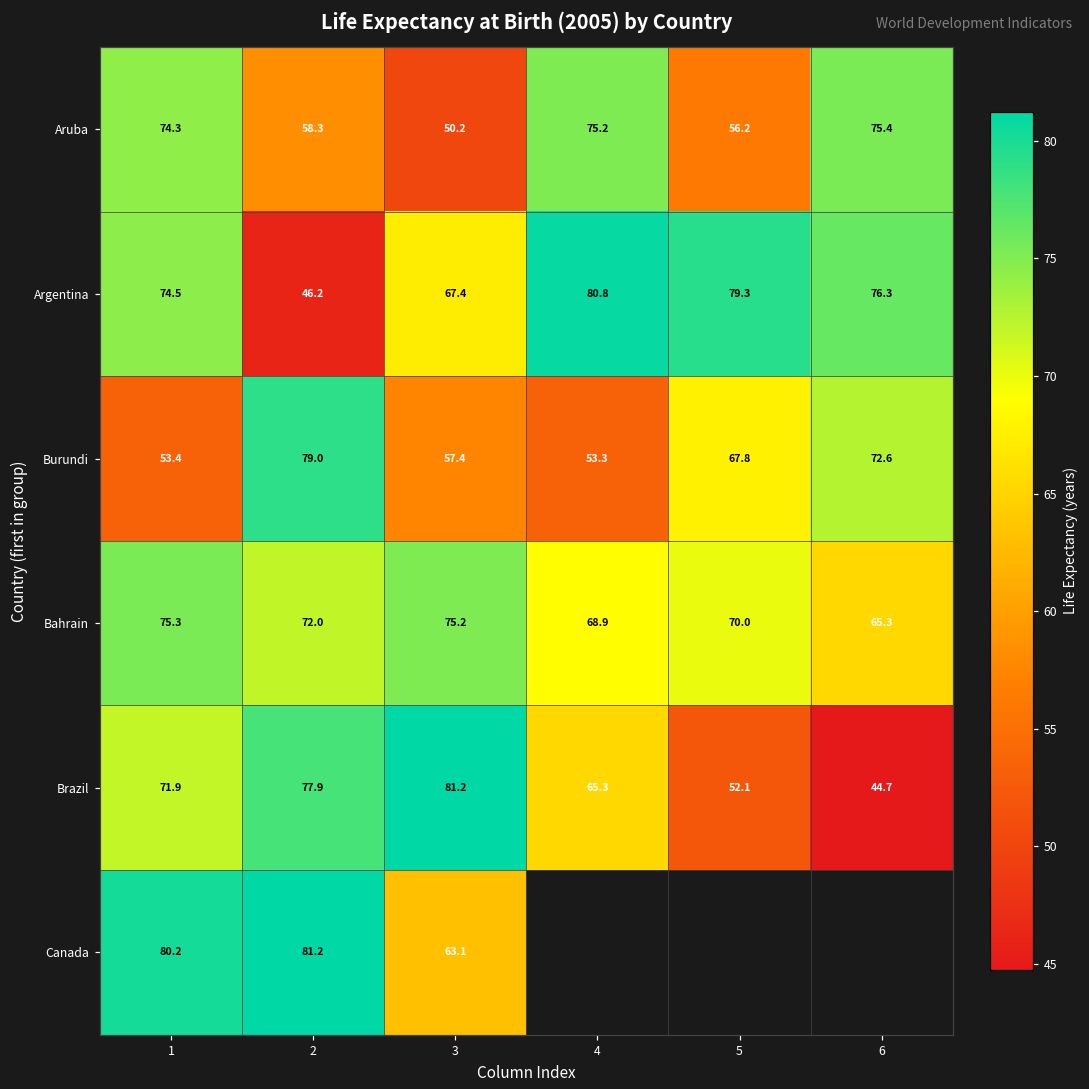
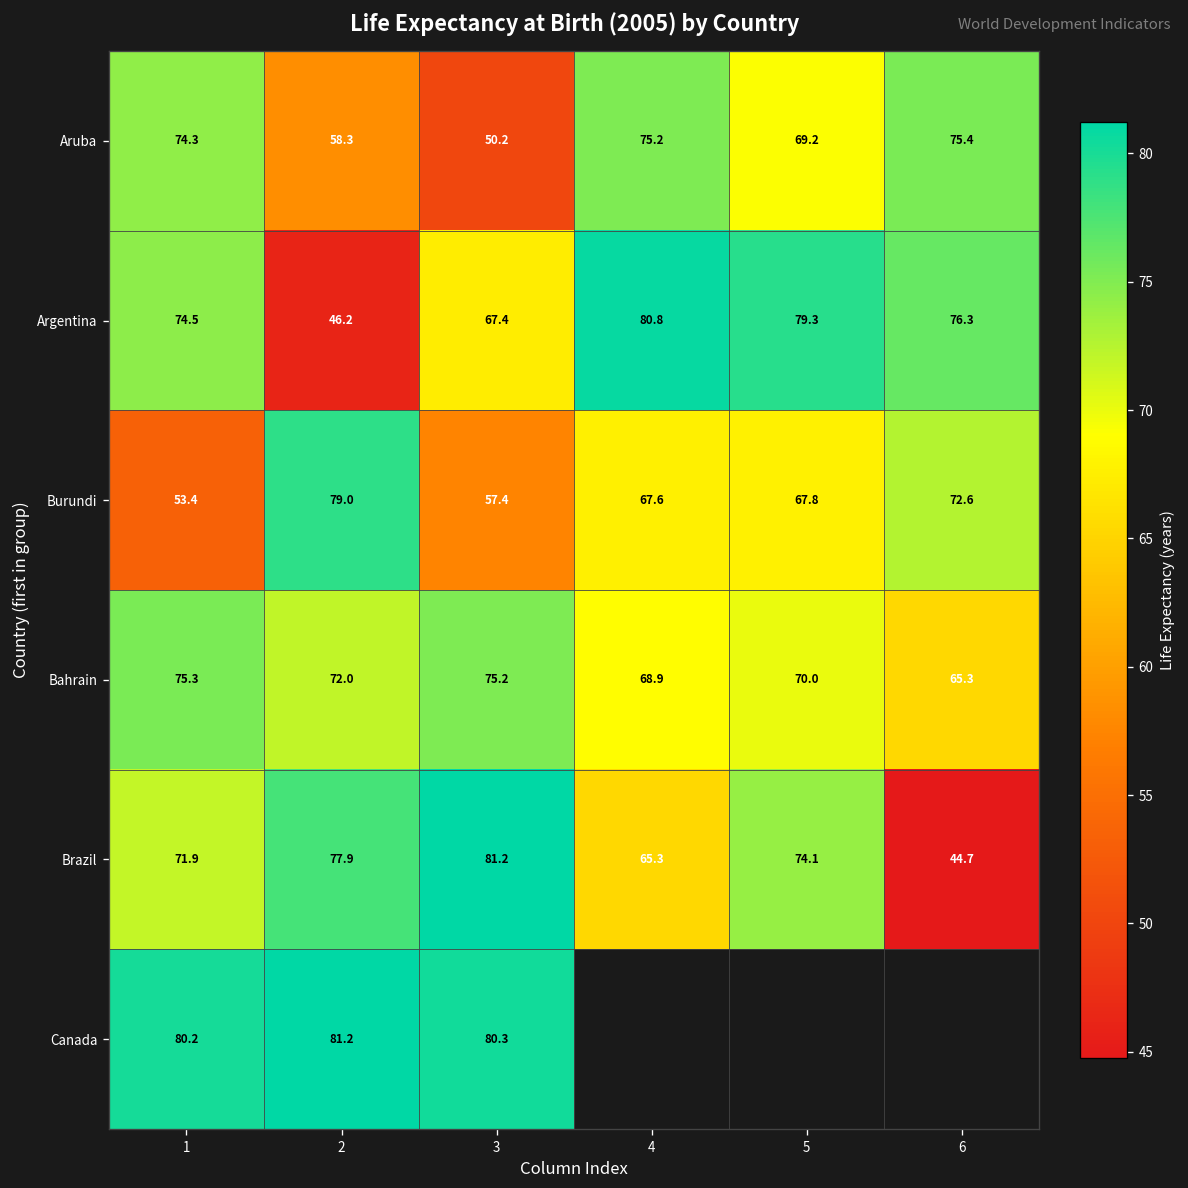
  {
    "Aruba": {
      "1": 74.3,
      "2": 58.3,
      "3": 50.2,
      "4": 75.2,
-     "5": 56.2,
+     "5": 69.2,
      "6": 75.4
    },
    "Argentina": {
      "1": 74.5,
      "2": 46.2,
      "3": 67.4,
      "4": 80.8,
      "5": 79.3,
      "6": 76.3
    },
    "Burundi": {
      "1": 53.4,
      "2": 79.0,
      "3": 57.4,
-     "4": 53.3,
+     "4": 67.6,
      "5": 67.8,
      "6": 72.6
    },
    "Bahrain": {
      "1": 75.3,
      "2": 72.0,
      "3": 75.2,
      "4": 68.9,
      "5": 70.0,
      "6": 65.3
    },
    "Brazil": {
      "1": 71.9,
      "2": 77.9,
      "3": 81.2,
      "4": 65.3,
-     "5": 52.1,
+     "5": 74.1,
      "6": 44.7
    },
    "Canada": {
      "1": 80.2,
      "2": 81.2,
-     "3": 63.1
+     "3": 80.3
    }
  }
